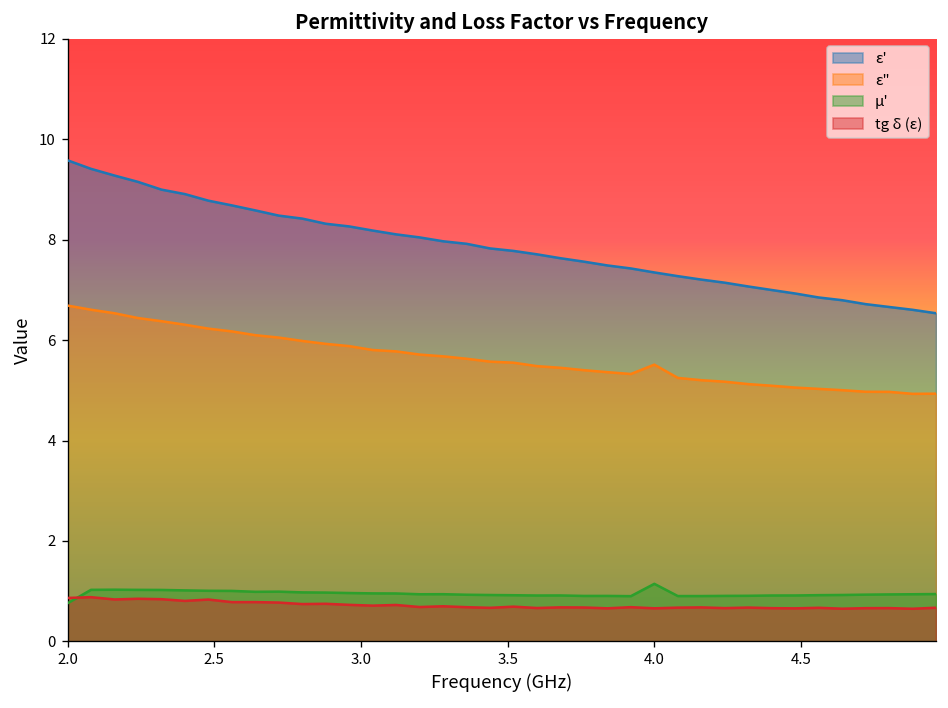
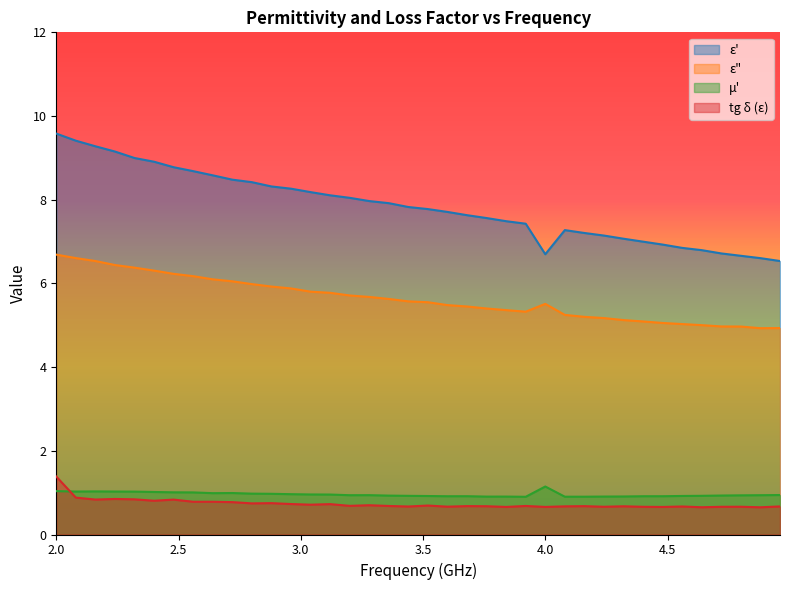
  {
    "ε'": {
      "2.0": 9.6,
-     "4.0": 7.3
+     "4.0": 6.7
    },
    "ε\"": {
      "2.0": 6.7,
      "4.0": 5.5
    },
    "μ'": {
-     "2.0": 0.8,
+     "2.0": 1.0,
      "4.0": 1.1
    },
    "tg δ (ε)": {
-     "2.0": 0.9,
+     "2.0": 1.4,
      "4.0": 0.7
    }
  }
